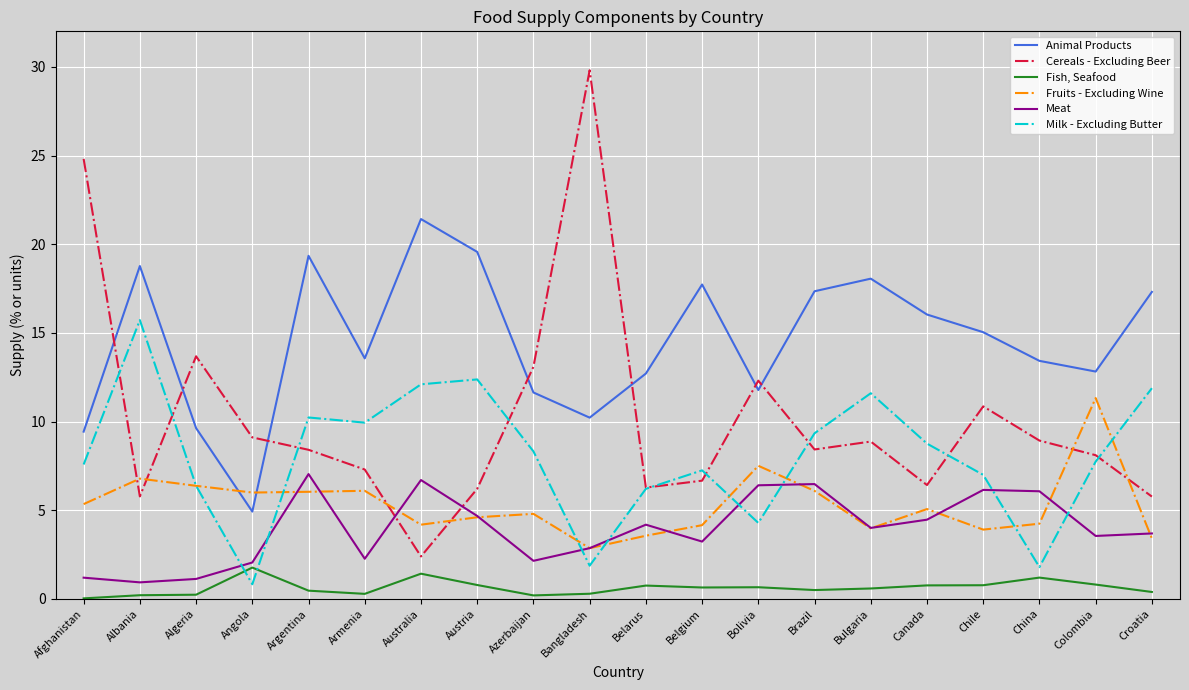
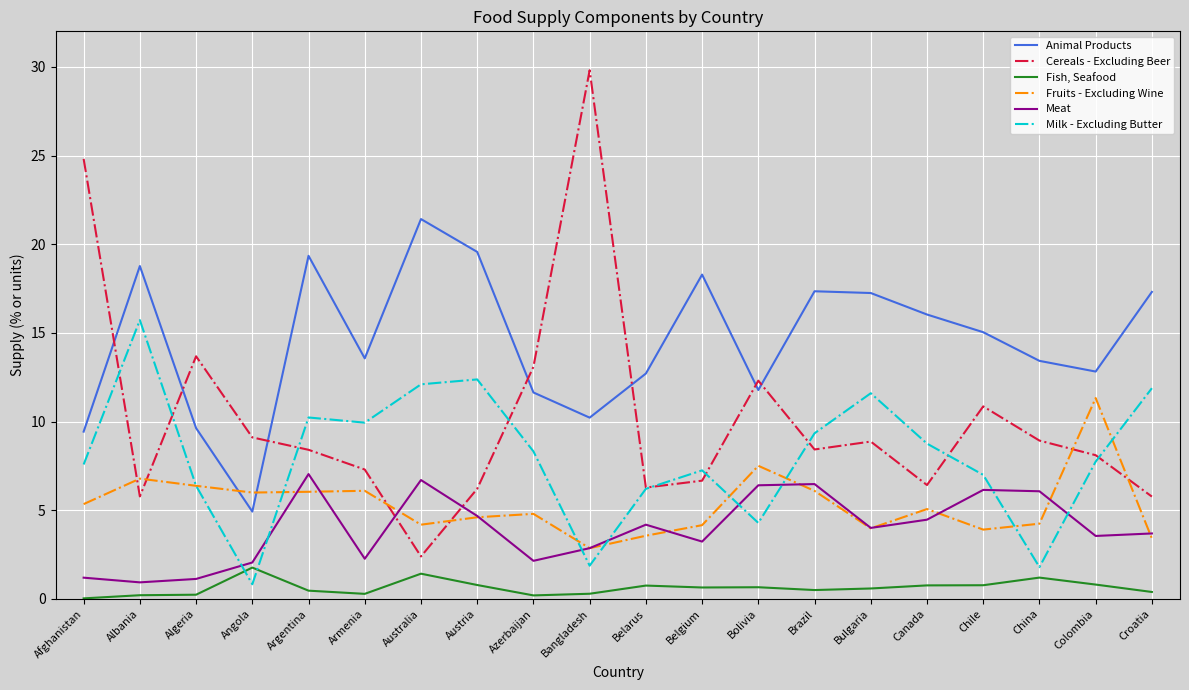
  {
    "Animal Products": {
      "Afghanistan": 9.4,
      "Albania": 18.8,
      "Algeria": 9.6,
      "Angola": 4.9,
      "Argentina": 19.3,
      "Armenia": 13.6,
      "Australia": 21.4,
      "Austria": 19.6,
      "Azerbaijan": 11.6,
      "Bangladesh": 10.2,
      "Belarus": 12.7,
-     "Belgium": 17.7,
+     "Belgium": 18.3,
      "Bolivia": 11.8,
      "Brazil": 17.3,
-     "Bulgaria": 18.1,
+     "Bulgaria": 17.2,
      "Canada": 16.0,
      "Chile": 15.0,
      "China": 13.4,
      "Colombia": 12.8,
      "Croatia": 17.3
    },
    "Cereals - Excluding Beer": {
      "Afghanistan": 24.8,
      "Albania": 5.8,
      "Algeria": 13.7,
      "Angola": 9.1,
      "Argentina": 8.4,
      "Armenia": 7.3,
      "Australia": 2.4,
      "Austria": 6.2,
      "Azerbaijan": 13.1,
      "Bangladesh": 29.8,
      "Belgium": 6.7,
      "Bolivia": 12.3,
      "Brazil": 8.4,
      "Bulgaria": 8.9,
      "Canada": 6.4,
      "Chile": 10.9,
      "China": 8.9,
      "Colombia": 8.1,
      "Croatia": 5.8
    },
    "Fish, Seafood": {
      "Afghanistan": 0.0,
      "Albania": 0.2,
      "Algeria": 0.2,
      "Angola": 1.8,
      "Argentina": 0.5,
      "Armenia": 0.3,
      "Australia": 1.4,
      "Austria": 0.8,
      "Azerbaijan": 0.2,
      "Bangladesh": 0.3,
      "Belarus": 0.8,
      "Belgium": 0.6,
      "Bolivia": 0.7,
      "Brazil": 0.5,
      "Bulgaria": 0.6,
      "Canada": 0.8,
      "Chile": 0.8,
      "China": 1.2,
      "Colombia": 0.8,
      "Croatia": 0.4
    },
    "Fruits - Excluding Wine": {
      "Afghanistan": 5.3,
      "Albania": 6.8,
      "Angola": 6.0,
      "Argentina": 6.0,
      "Armenia": 6.1,
      "Australia": 4.2,
      "Azerbaijan": 4.8,
      "Belarus": 3.6,
      "Belgium": 4.2,
      "Bolivia": 7.5,
      "Brazil": 6.1,
      "Canada": 5.1,
      "Chile": 3.9,
      "China": 4.2,
      "Colombia": 11.3,
      "Croatia": 3.4
    },
    "Meat": {
      "Afghanistan": 1.2,
      "Albania": 0.9,
      "Algeria": 1.1,
      "Angola": 2.1,
      "Argentina": 7.0,
      "Armenia": 2.3,
      "Australia": 6.7,
      "Azerbaijan": 2.2,
      "Belarus": 4.2,
      "Belgium": 3.2,
      "Bolivia": 6.4,
      "Brazil": 6.5,
      "Canada": 4.5,
      "Chile": 6.1,
      "China": 6.1,
      "Colombia": 3.6,
      "Croatia": 3.7
    },
    "Milk - Excluding Butter": {
      "Afghanistan": 7.6,
      "Albania": 15.7,
      "Angola": 0.8,
      "Argentina": 10.2,
      "Armenia": 9.9,
      "Australia": 12.1,
      "Austria": 12.4,
      "Azerbaijan": 8.3,
      "Bangladesh": 1.9,
      "Belgium": 7.3,
      "Bolivia": 4.3,
      "Brazil": 9.3,
      "Bulgaria": 11.6,
      "Canada": 8.8,
      "Chile": 7.0,
      "China": 1.8,
      "Colombia": 7.7,
      "Croatia": 11.9
    }
  }
